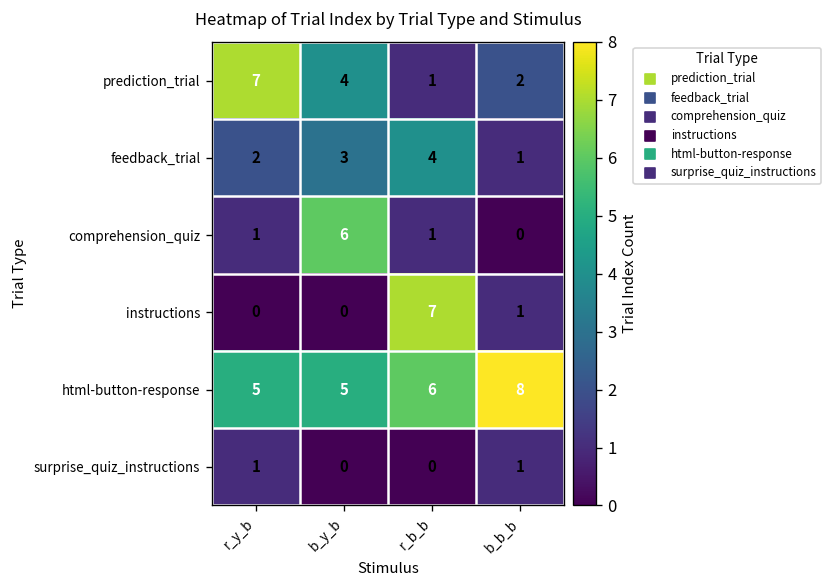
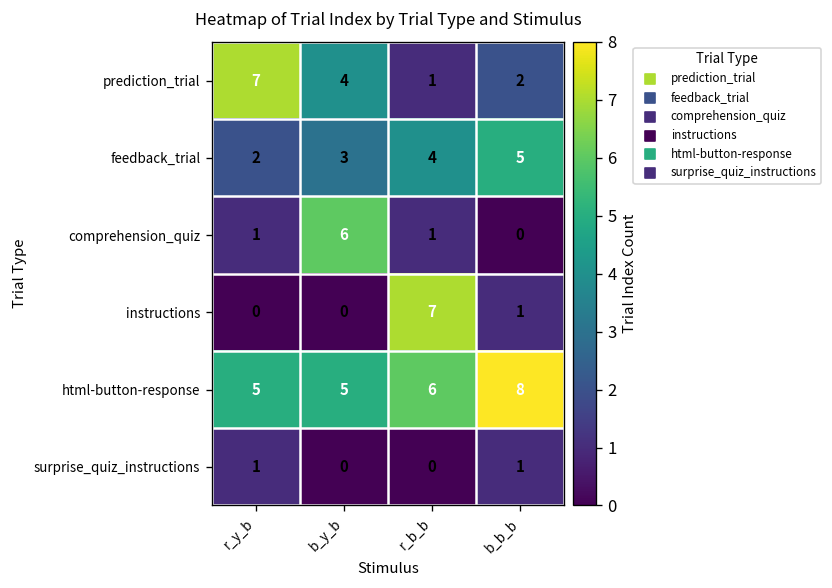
  {
    "prediction_trial": {
      "r_y_b": 7,
      "b_y_b": 4,
      "r_b_b": 1,
      "b_b_b": 2
    },
    "feedback_trial": {
      "r_y_b": 2,
      "b_y_b": 3,
      "r_b_b": 4,
-     "b_b_b": 1
+     "b_b_b": 5
    },
    "comprehension_quiz": {
      "r_y_b": 1,
      "b_y_b": 6,
      "r_b_b": 1,
      "b_b_b": 0
    },
    "instructions": {
      "r_y_b": 0,
      "b_y_b": 0,
      "r_b_b": 7,
      "b_b_b": 1
    },
    "html-button-response": {
      "r_y_b": 5,
      "b_y_b": 5,
      "r_b_b": 6,
      "b_b_b": 8
    },
    "surprise_quiz_instructions": {
      "r_y_b": 1,
      "b_y_b": 0,
      "r_b_b": 0,
      "b_b_b": 1
    }
  }
